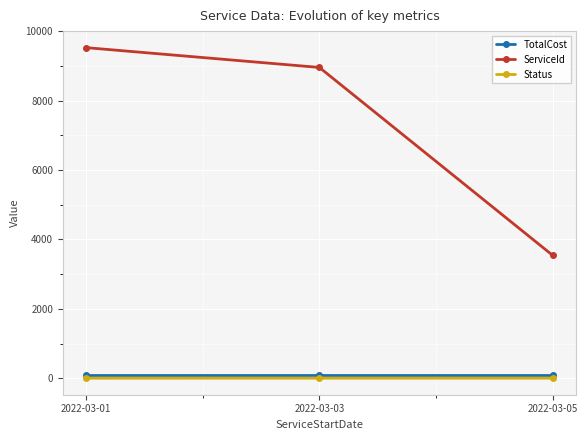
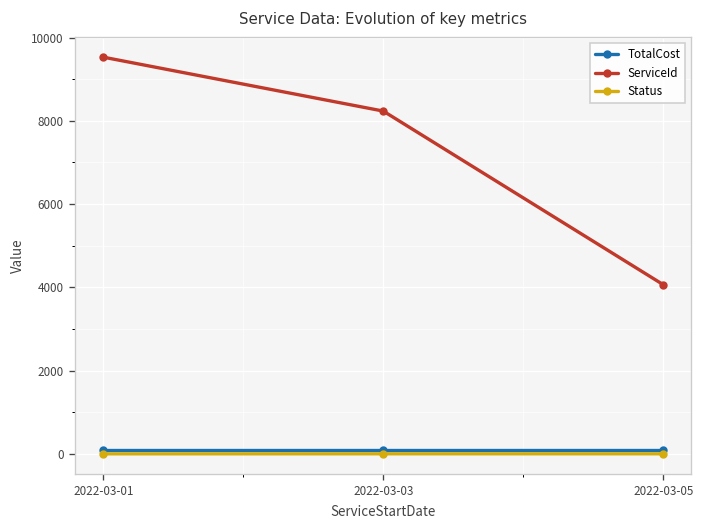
  {
    "TotalCost": {
      "2022-03-01": 100,
      "2022-03-03": 100,
      "2022-03-05": 100
    },
    "ServiceId": {
      "2022-03-01": 9500,
-     "2022-03-03": 9000,
-     "2022-03-05": 3500
+     "2022-03-03": 8200,
+     "2022-03-05": 4100
    },
    "Status": {
      "2022-03-01": 0,
      "2022-03-03": 0,
      "2022-03-05": 0
    }
  }
